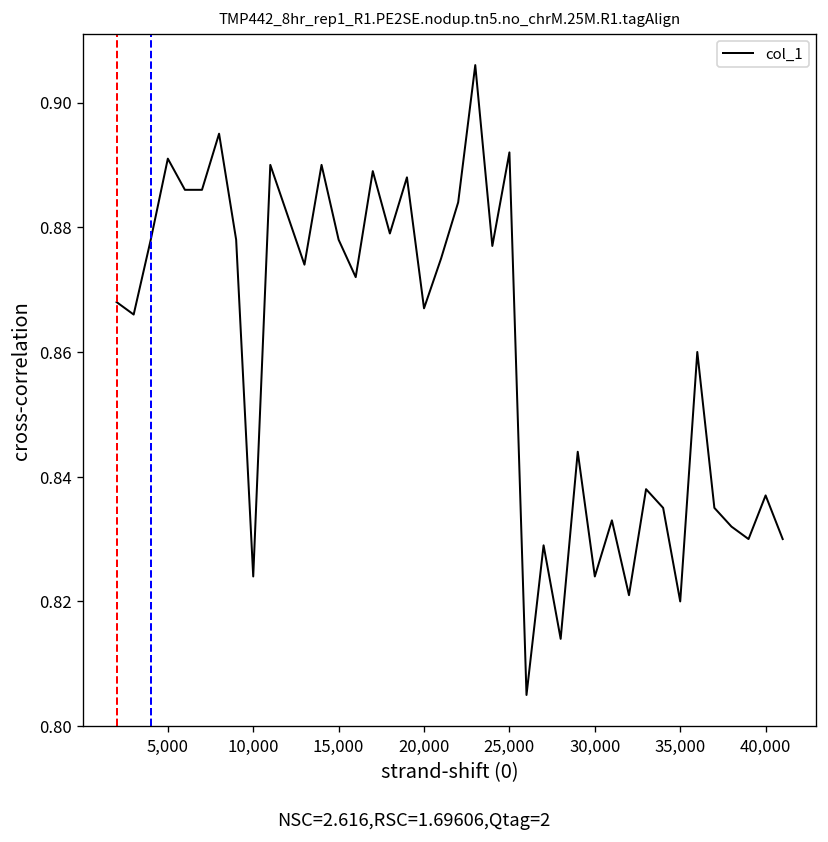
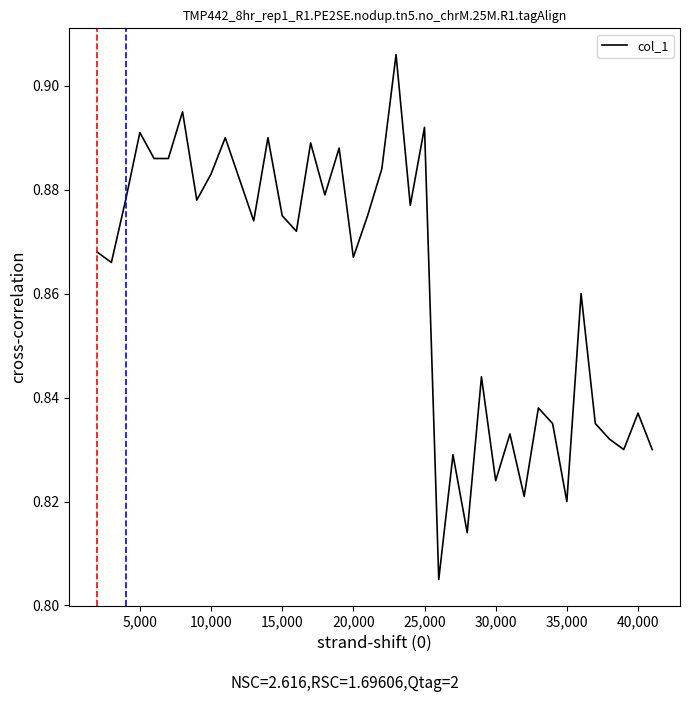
  {
    "5,000": 0.891,
-   "10,000": 0.824,
-   "15,000": 0.878,
+   "10,000": 0.883,
+   "15,000": 0.875,
    "20,000": 0.867,
    "25,000": 0.892,
    "30,000": 0.824,
    "35,000": 0.820,
    "40,000": 0.837
  }
